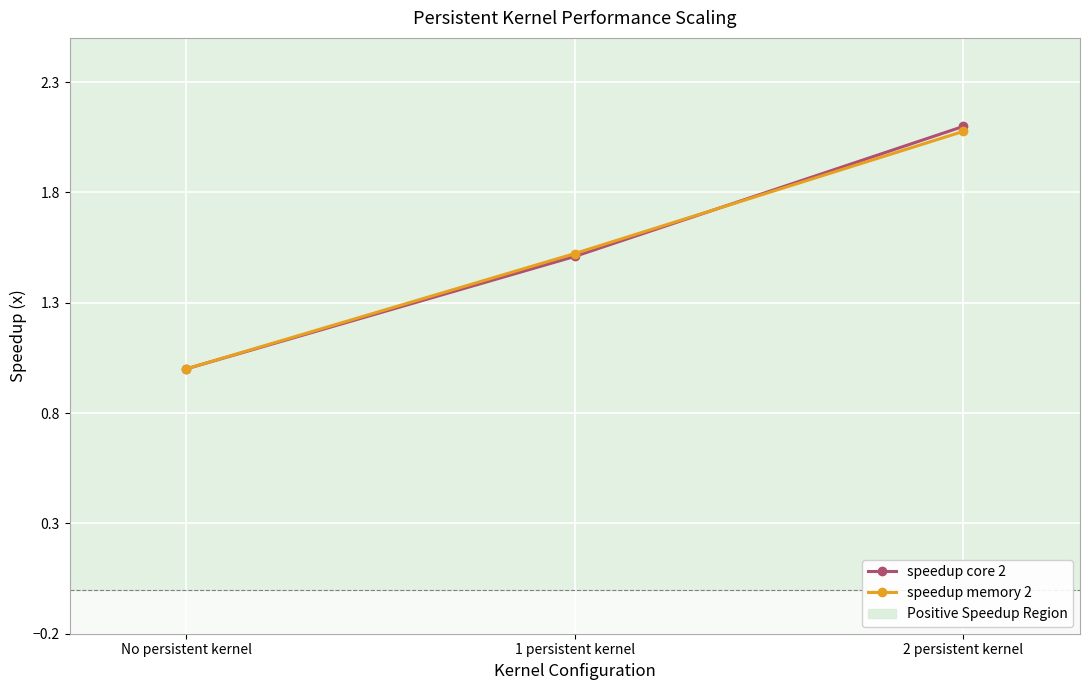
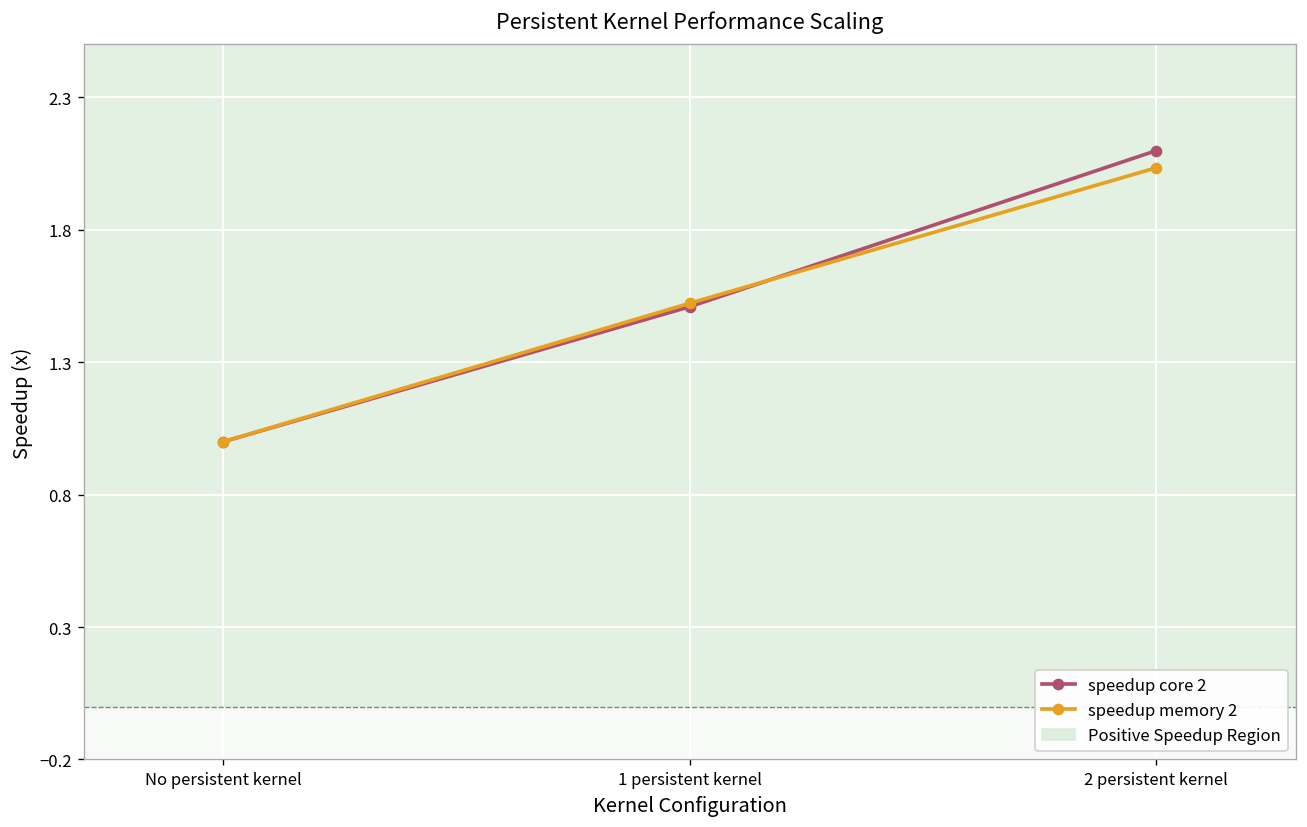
  {
    "speedup core 2": {
      "1 persistent kernel": 1.51,
      "2 persistent kernel": 2.10
    },
    "speedup memory 2": {
      "1 persistent kernel": 1.52,
-     "2 persistent kernel": 2.08
+     "2 persistent kernel": 2.03
    }
  }
